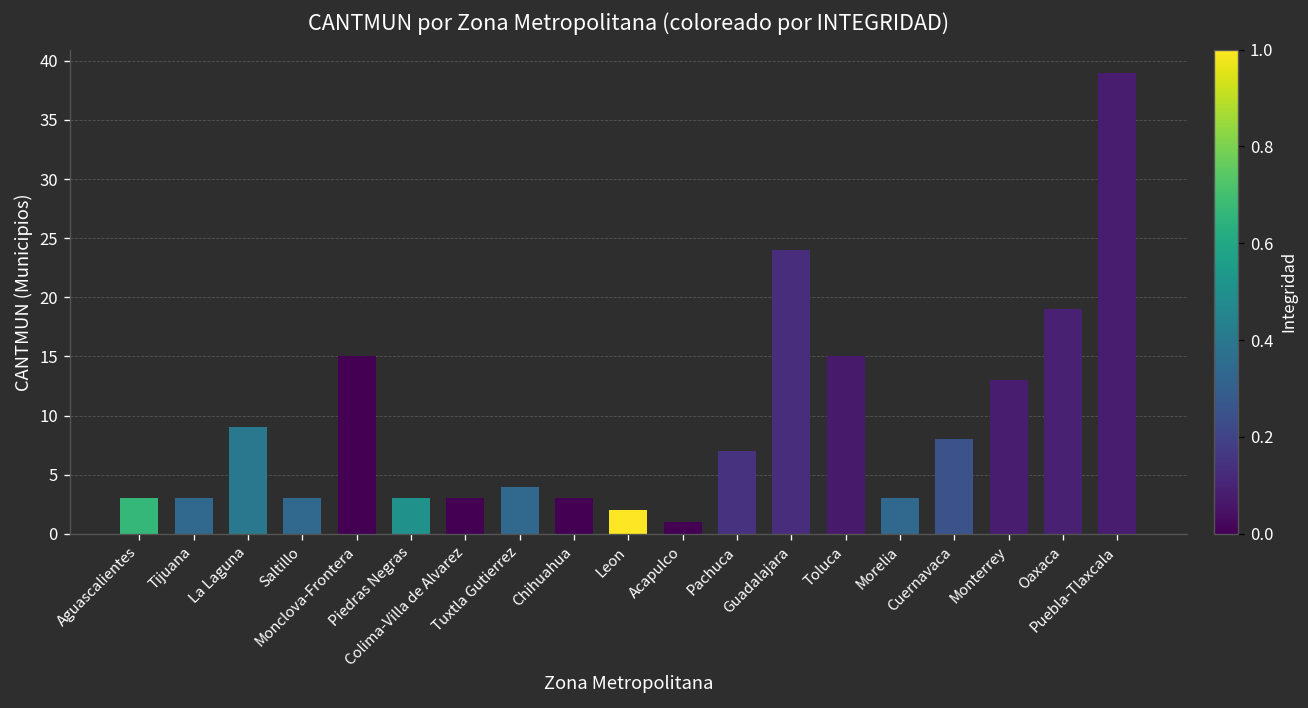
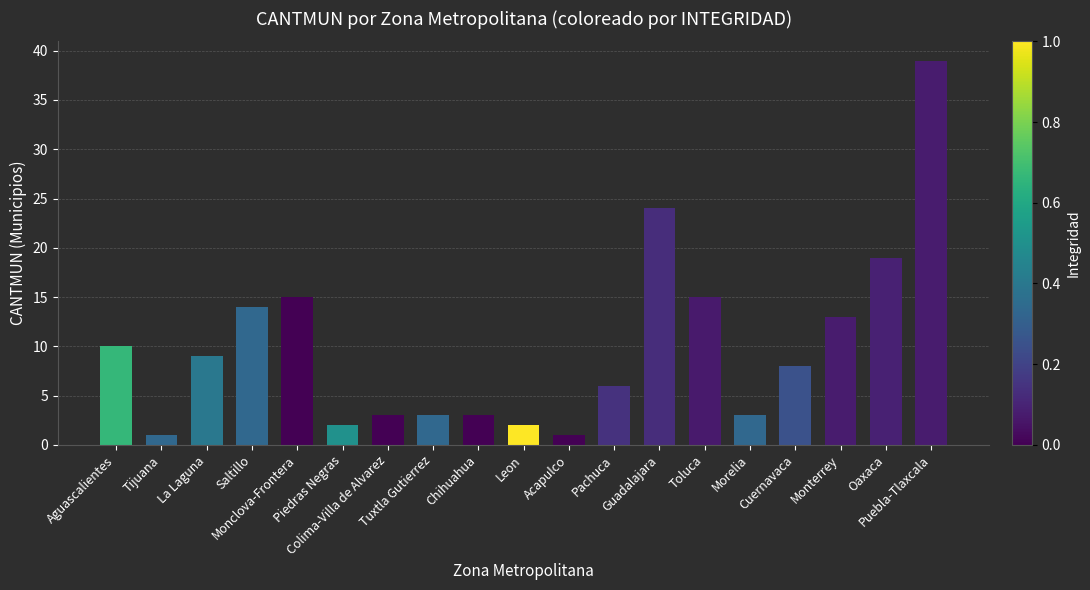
  {
-   "Aguascalientes": 3,
-   "Tijuana": 3,
+   "Aguascalientes": 10,
+   "Tijuana": 1,
    "La Laguna": 9,
-   "Saltillo": 3,
+   "Saltillo": 14,
    "Monclova-Frontera": 15,
-   "Piedras Negras": 3,
+   "Piedras Negras": 2,
    "Colima-Villa de Alvarez": 3,
-   "Tuxtla Gutierrez": 4,
+   "Tuxtla Gutierrez": 3,
    "Chihuahua": 3,
    "Leon": 2,
    "Acapulco": 1,
-   "Pachuca": 7,
+   "Pachuca": 6,
    "Guadalajara": 24,
    "Toluca": 15,
    "Morelia": 3,
    "Cuernavaca": 8,
    "Monterrey": 13,
    "Oaxaca": 19,
    "Puebla-Tlaxcala": 39
  }
